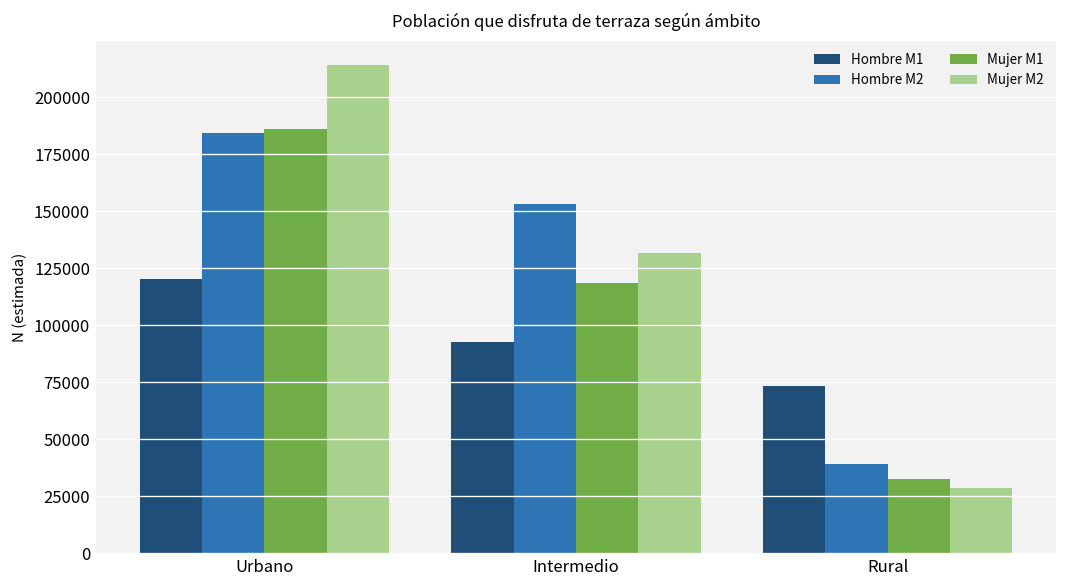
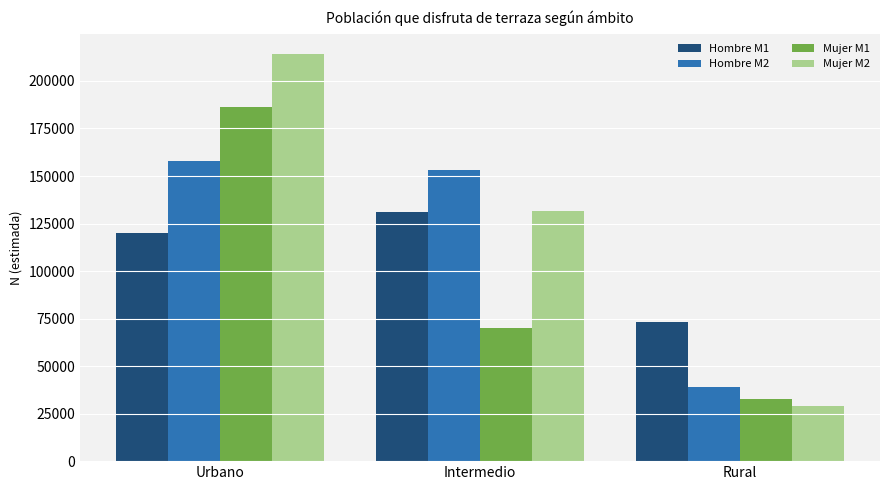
  {
    "Hombre M1": {
      "Urbano": 120000,
-     "Intermedio": 93000,
+     "Intermedio": 131000,
      "Rural": 73000
    },
    "Hombre M2": {
-     "Urbano": 184000,
+     "Urbano": 158000,
      "Intermedio": 153000,
      "Rural": 39000
    },
    "Mujer M1": {
      "Urbano": 186000,
-     "Intermedio": 119000,
+     "Intermedio": 70000,
      "Rural": 33000
    },
    "Mujer M2": {
      "Urbano": 214000,
      "Intermedio": 132000,
      "Rural": 29000
    }
  }
